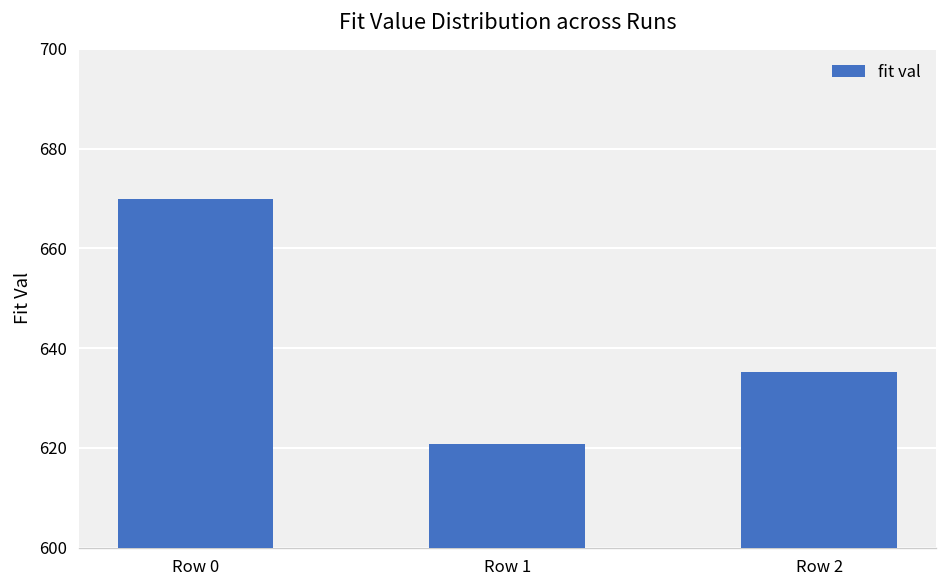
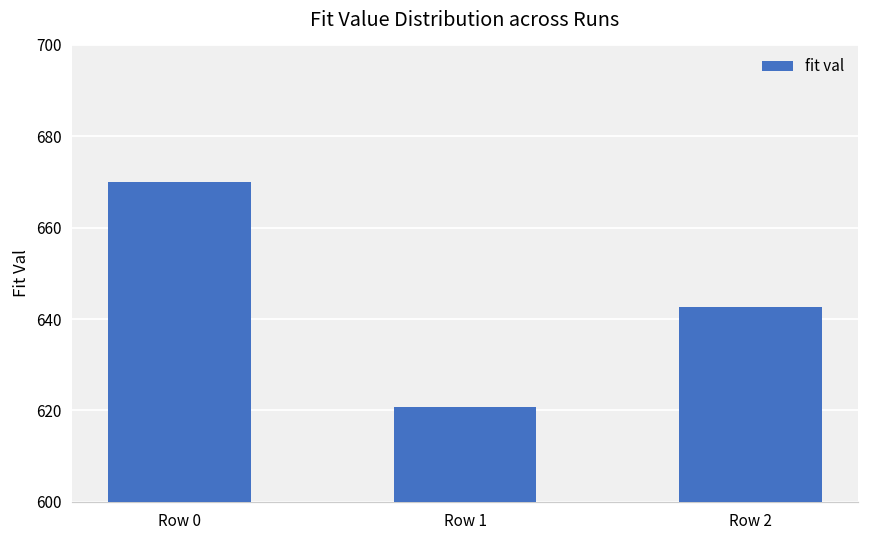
  {
    "Row 0": 670,
    "Row 1": 621,
-   "Row 2": 635
+   "Row 2": 643
  }
